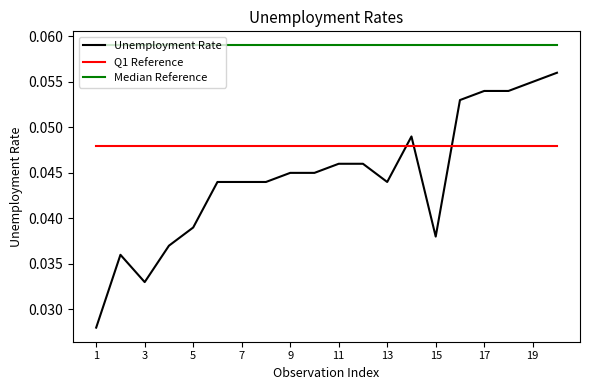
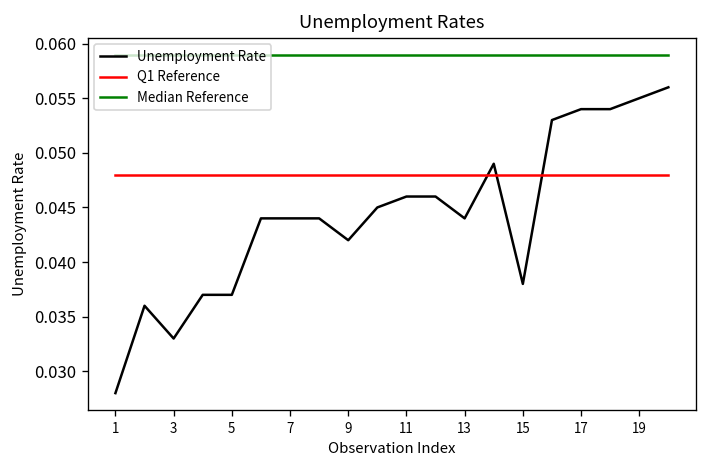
  {
    "Unemployment Rate": {
      "1": 0.028,
      "3": 0.033,
-     "5": 0.039,
+     "5": 0.037,
      "7": 0.044,
-     "9": 0.045,
+     "9": 0.042,
      "11": 0.046,
      "13": 0.044,
      "15": 0.038,
      "17": 0.054,
      "19": 0.055
    },
    "Q1 Reference": {
      "1": 0.048,
      "3": 0.048,
      "5": 0.048,
      "7": 0.048,
      "9": 0.048,
      "11": 0.048,
      "13": 0.048,
      "15": 0.048,
      "17": 0.048,
      "19": 0.048
    },
    "Median Reference": {
      "7": 0.059,
      "9": 0.059,
      "11": 0.059,
      "13": 0.059,
      "15": 0.059,
      "17": 0.059,
      "19": 0.059
    }
  }
